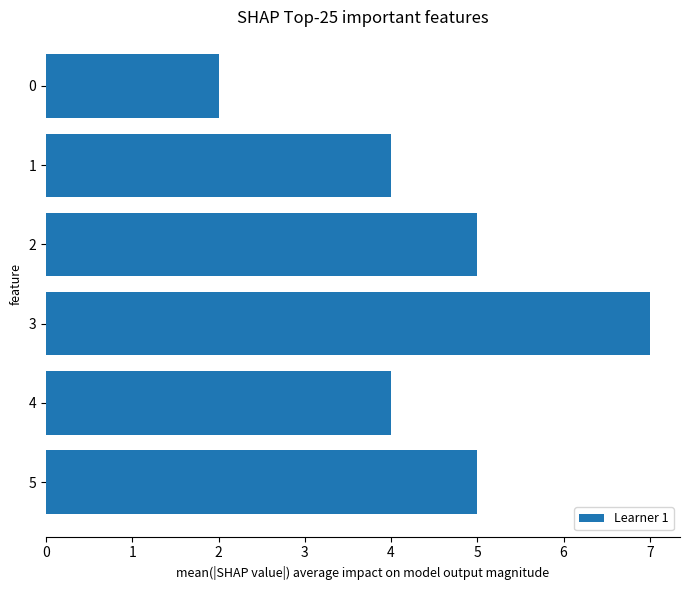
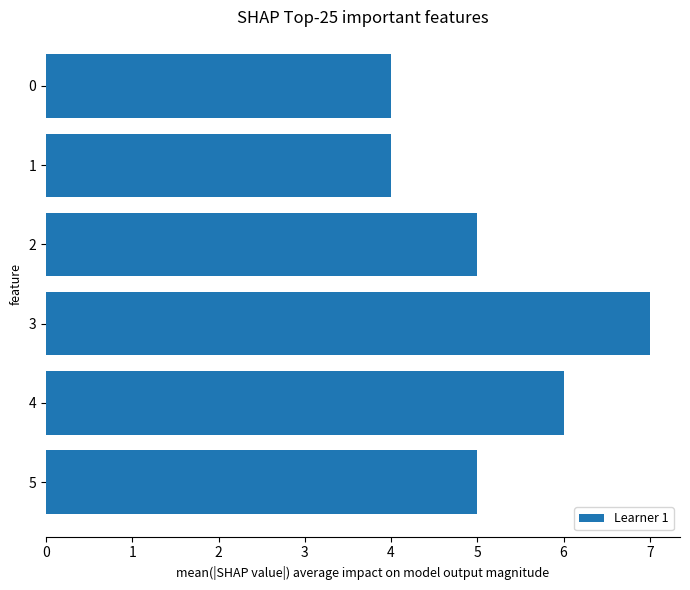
  {
-   "0": 2,
+   "0": 4,
    "1": 4,
    "2": 5,
    "3": 7,
-   "4": 4,
+   "4": 6,
    "5": 5
  }
